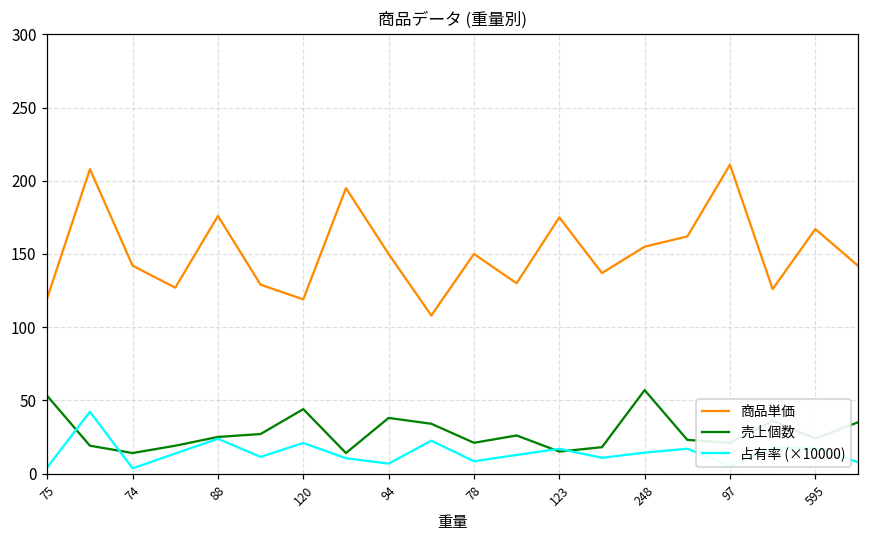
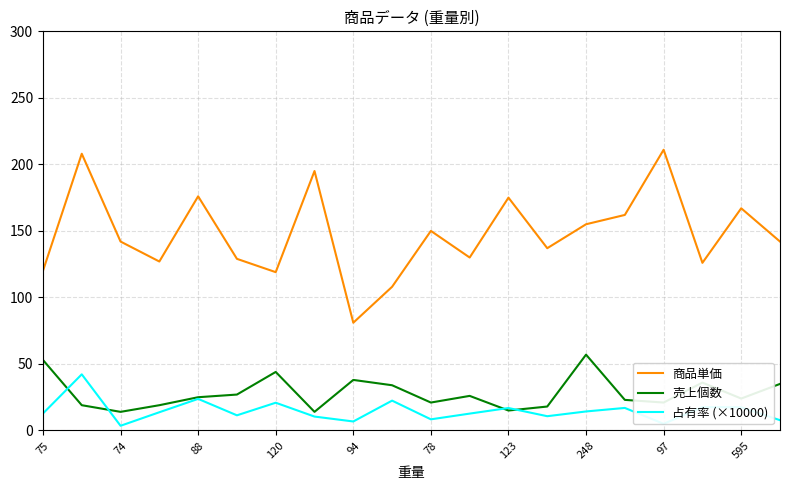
  {
    "商品単価": {
      "75": 120,
      "74": 142,
      "88": 176,
      "120": 119,
-     "94": 150,
+     "94": 81,
      "78": 150,
      "123": 175,
      "248": 155,
      "97": 211,
      "595": 167
    },
    "売上個数": {
      "75": 53,
      "74": 14,
      "120": 44,
      "94": 38,
      "78": 21,
      "248": 57
    },
    "占有率 (×10000)": {
-     "75": 4,
+     "75": 13,
      "74": 4,
      "120": 21,
      "94": 7,
      "78": 8,
      "248": 14
    }
  }
